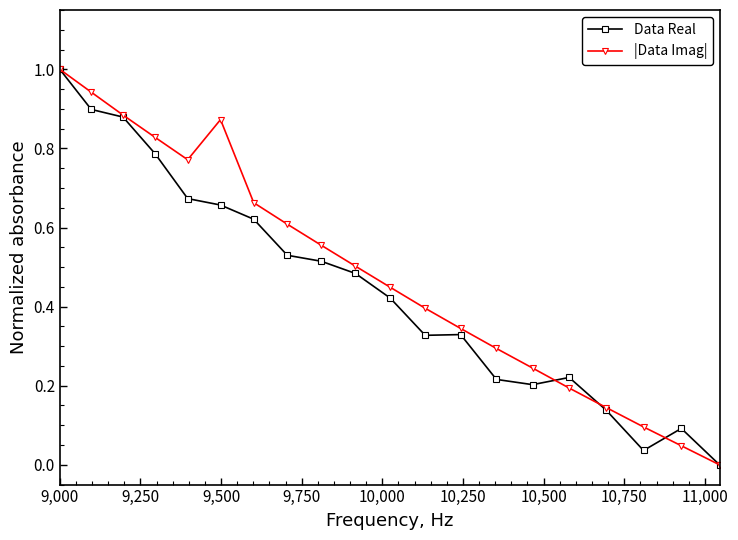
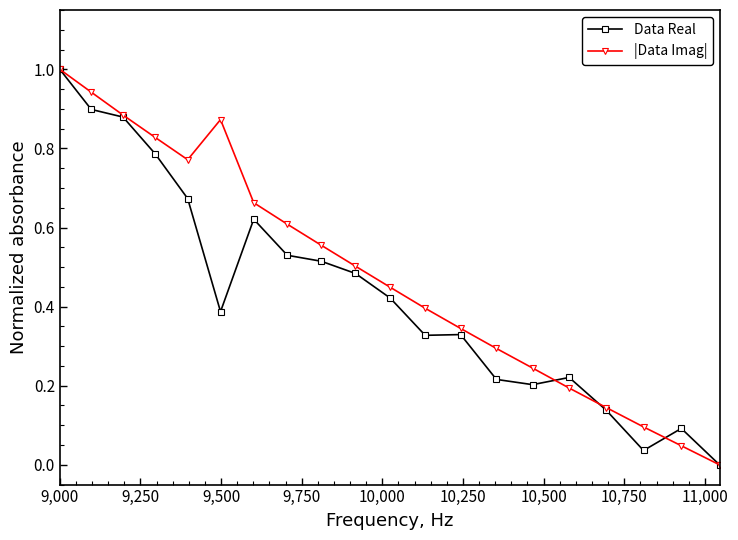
  {
    "Data Real": {
-     "9,500": 0.66
+     "9,500": 0.39
    },
    "|Data Imag|": {
      "9,500": 0.87
    }
  }
